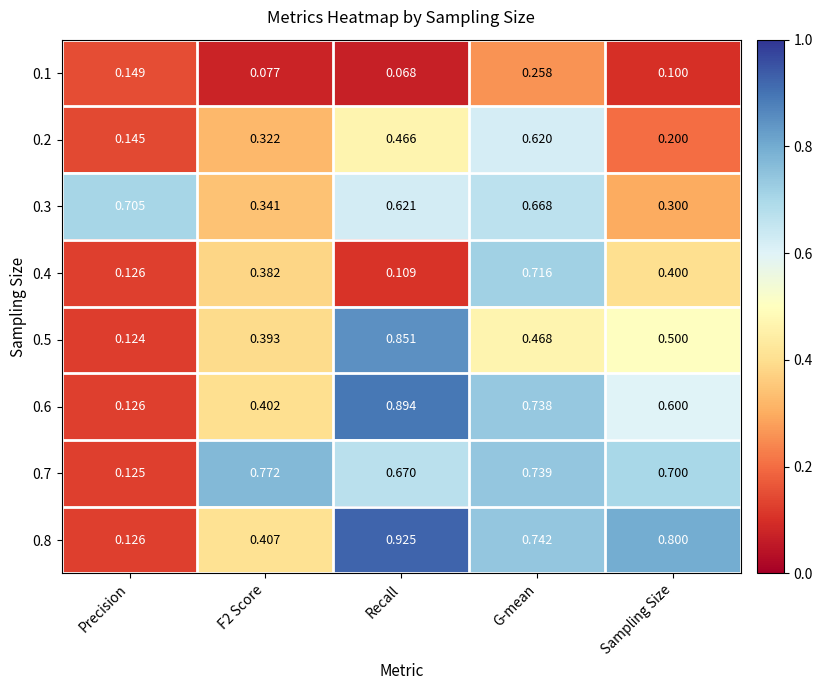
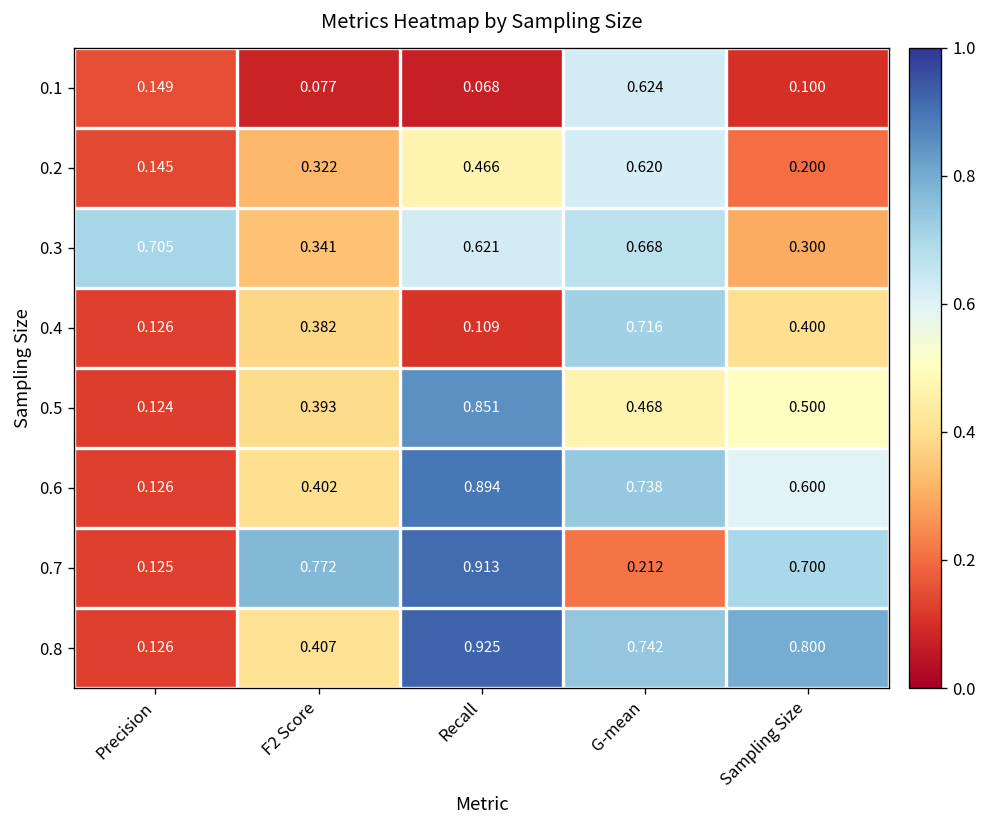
  {
    "0.1": {
      "Precision": 0.149,
      "F2 Score": 0.077,
      "Recall": 0.068,
-     "G-mean": 0.258,
+     "G-mean": 0.624,
      "Sampling Size": 0.100
    },
    "0.2": {
      "Precision": 0.145,
      "F2 Score": 0.322,
      "Recall": 0.466,
      "G-mean": 0.620,
      "Sampling Size": 0.200
    },
    "0.3": {
      "Precision": 0.705,
      "F2 Score": 0.341,
      "Recall": 0.621,
      "G-mean": 0.668,
      "Sampling Size": 0.300
    },
    "0.4": {
      "Precision": 0.126,
      "F2 Score": 0.382,
      "Recall": 0.109,
      "G-mean": 0.716,
      "Sampling Size": 0.400
    },
    "0.5": {
      "Precision": 0.124,
      "F2 Score": 0.393,
      "Recall": 0.851,
      "G-mean": 0.468,
      "Sampling Size": 0.500
    },
    "0.6": {
      "Precision": 0.126,
      "F2 Score": 0.402,
      "Recall": 0.894,
      "G-mean": 0.738,
      "Sampling Size": 0.600
    },
    "0.7": {
      "Precision": 0.125,
      "F2 Score": 0.772,
-     "Recall": 0.670,
-     "G-mean": 0.739,
+     "Recall": 0.913,
+     "G-mean": 0.212,
      "Sampling Size": 0.700
    },
    "0.8": {
      "Precision": 0.126,
      "F2 Score": 0.407,
      "Recall": 0.925,
      "G-mean": 0.742,
      "Sampling Size": 0.800
    }
  }
